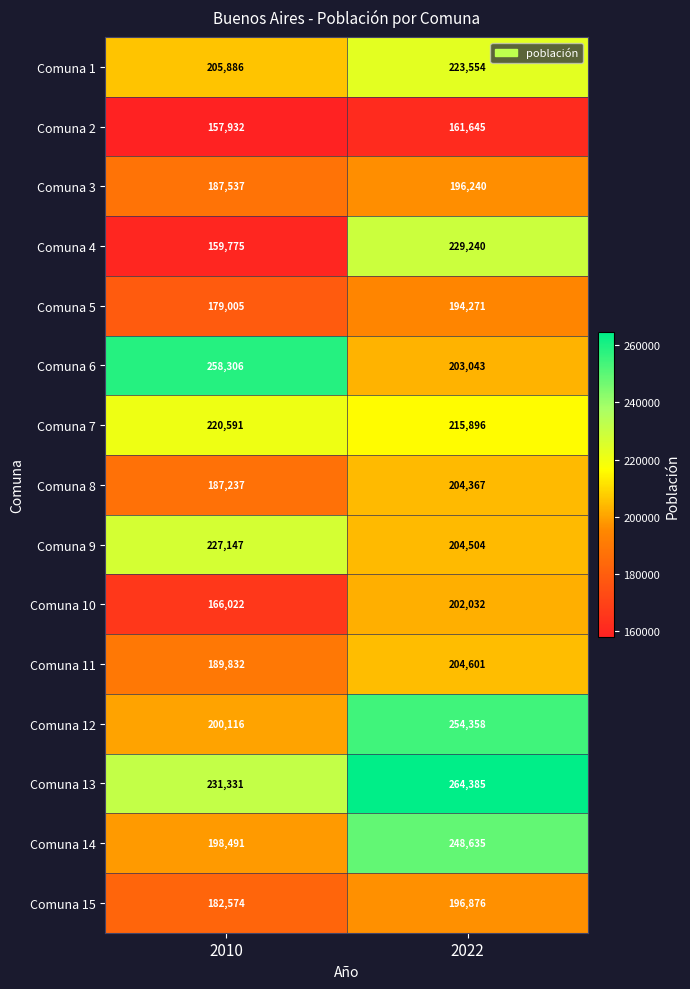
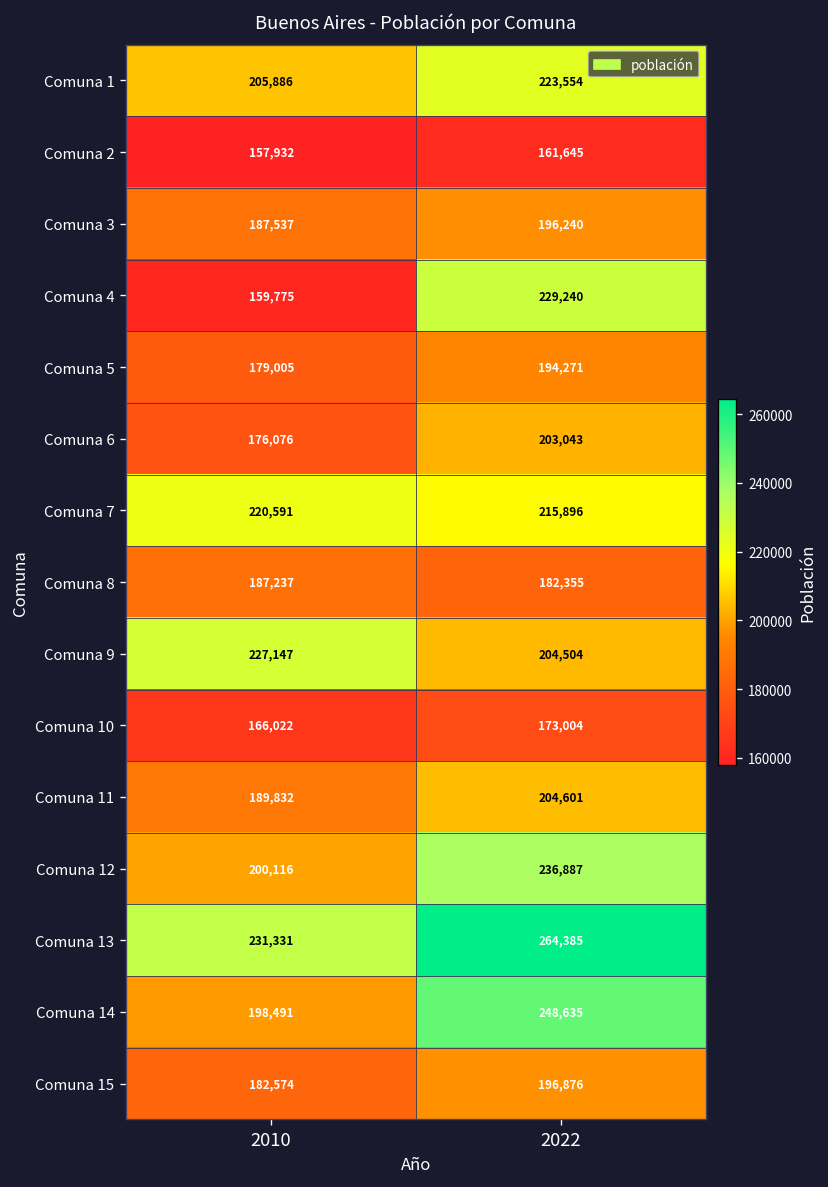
  {
    "Comuna 1": {
      "2010": "205,886",
      "2022": "223,554"
    },
    "Comuna 2": {
      "2010": "157,932",
      "2022": "161,645"
    },
    "Comuna 3": {
      "2010": "187,537",
      "2022": "196,240"
    },
    "Comuna 4": {
      "2010": "159,775",
      "2022": "229,240"
    },
    "Comuna 5": {
      "2010": "179,005",
      "2022": "194,271"
    },
    "Comuna 6": {
-     "2010": "258,306",
+     "2010": "176,076",
      "2022": "203,043"
    },
    "Comuna 7": {
      "2010": "220,591",
      "2022": "215,896"
    },
    "Comuna 8": {
      "2010": "187,237",
-     "2022": "204,367"
+     "2022": "182,355"
    },
    "Comuna 9": {
      "2010": "227,147",
      "2022": "204,504"
    },
    "Comuna 10": {
      "2010": "166,022",
-     "2022": "202,032"
+     "2022": "173,004"
    },
    "Comuna 11": {
      "2010": "189,832",
      "2022": "204,601"
    },
    "Comuna 12": {
      "2010": "200,116",
-     "2022": "254,358"
+     "2022": "236,887"
    },
    "Comuna 13": {
      "2010": "231,331",
      "2022": "264,385"
    },
    "Comuna 14": {
      "2010": "198,491",
      "2022": "248,635"
    },
    "Comuna 15": {
      "2010": "182,574",
      "2022": "196,876"
    }
  }
